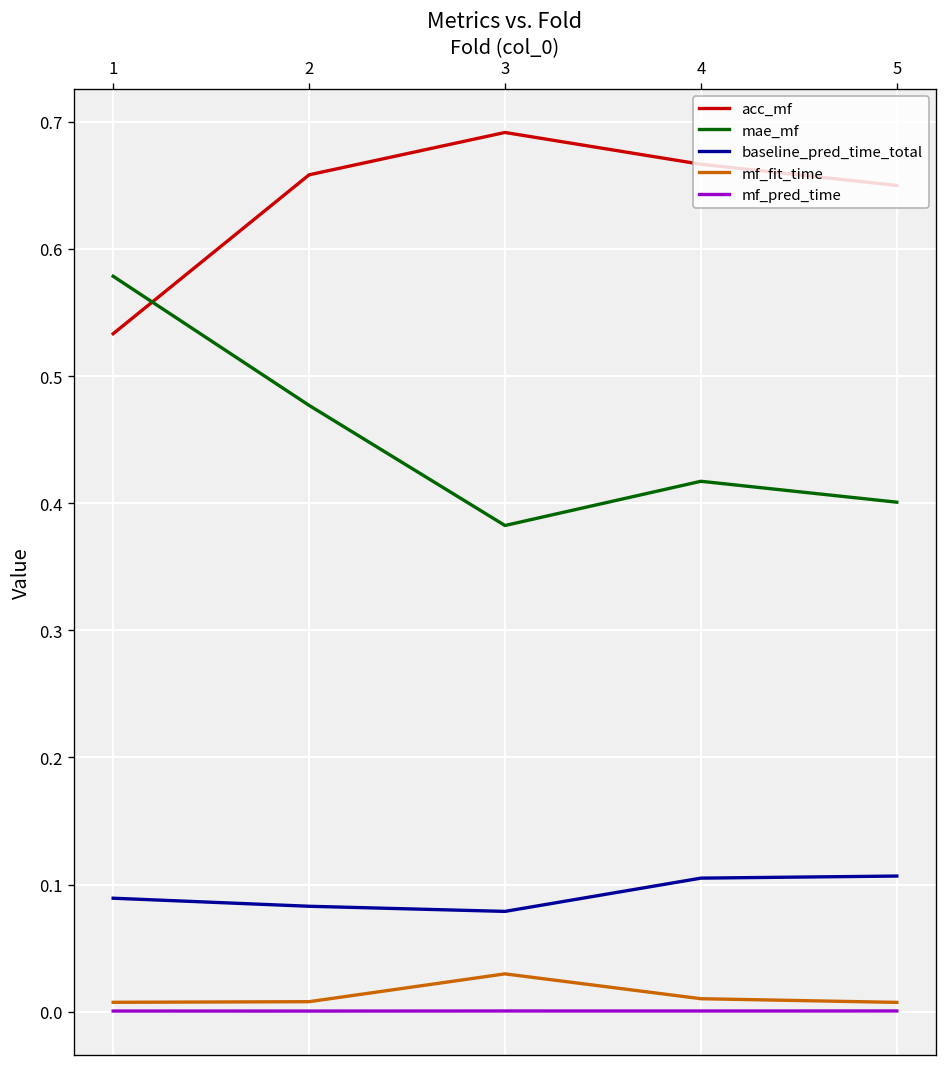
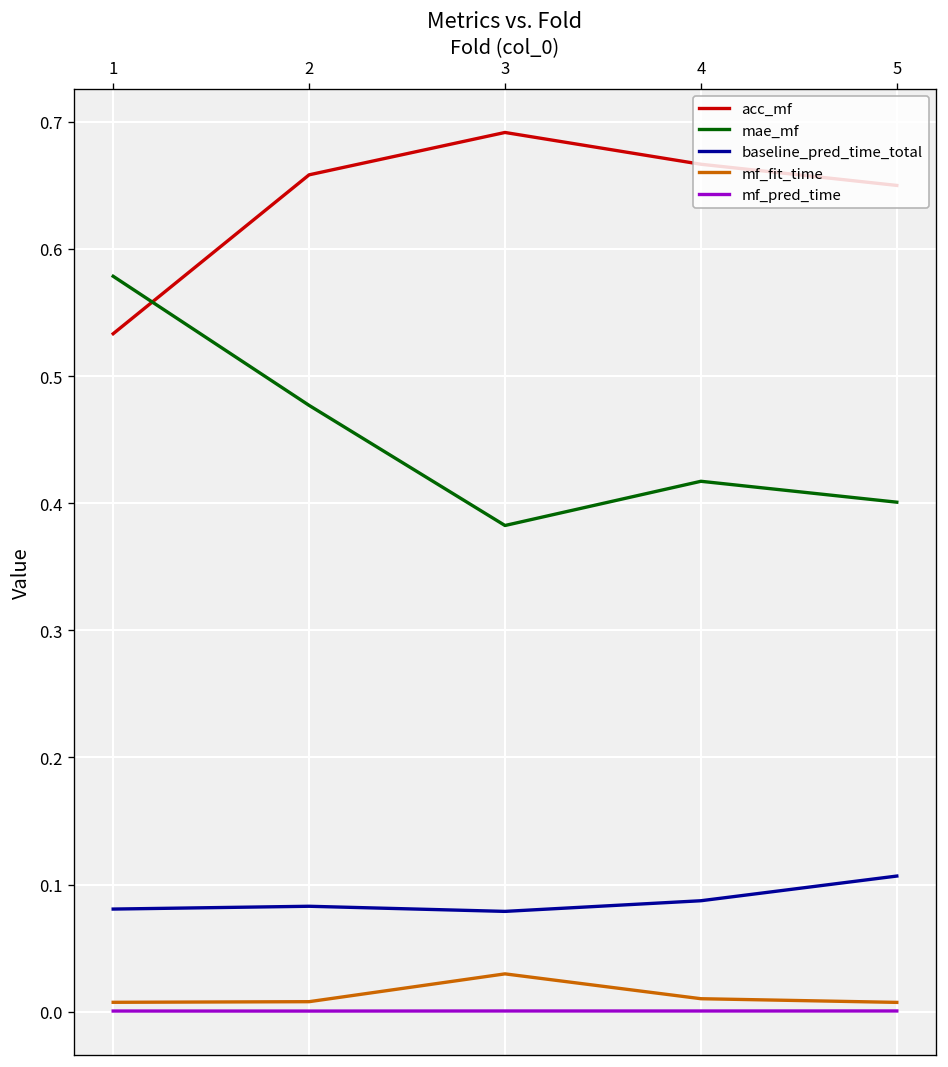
  {
    "acc_mf": {
      "1": 0.533,
      "2": 0.658,
      "3": 0.692
    },
    "mae_mf": {
      "1": 0.579,
      "2": 0.477,
      "3": 0.382,
      "4": 0.417,
      "5": 0.401
    },
    "baseline_pred_time_total": {
-     "1": 0.089,
+     "1": 0.081,
      "2": 0.083,
      "3": 0.079,
-     "4": 0.105,
+     "4": 0.087,
      "5": 0.107
    },
    "mf_fit_time": {
      "1": 0.007,
      "2": 0.008,
      "3": 0.030,
      "4": 0.010,
      "5": 0.007
    },
    "mf_pred_time": {
      "1": 0.001,
      "2": 0.000,
      "3": 0.001,
      "4": 0.001,
      "5": 0.001
    }
  }
